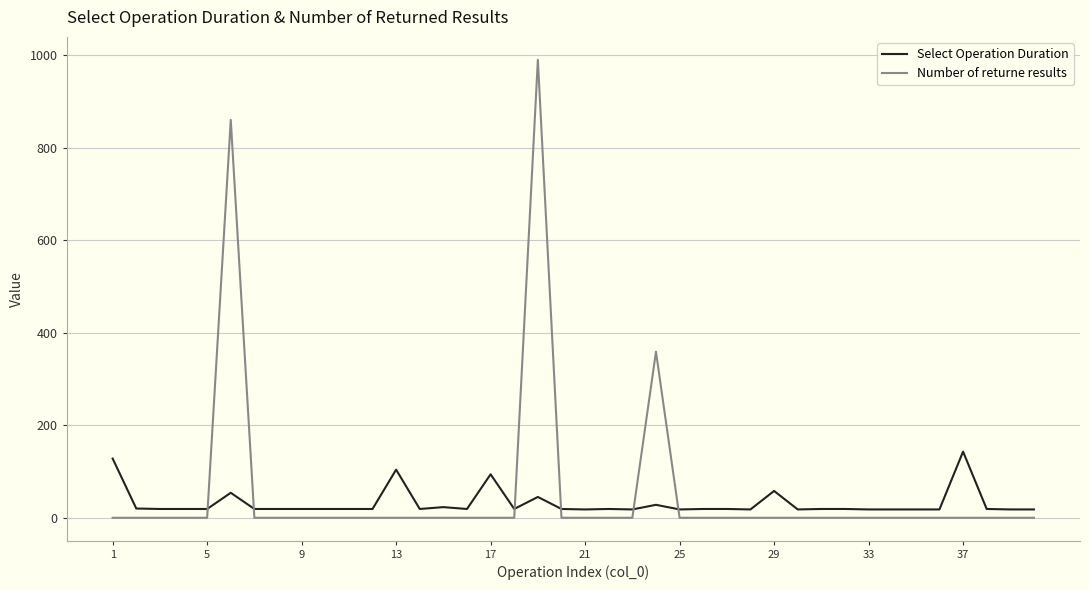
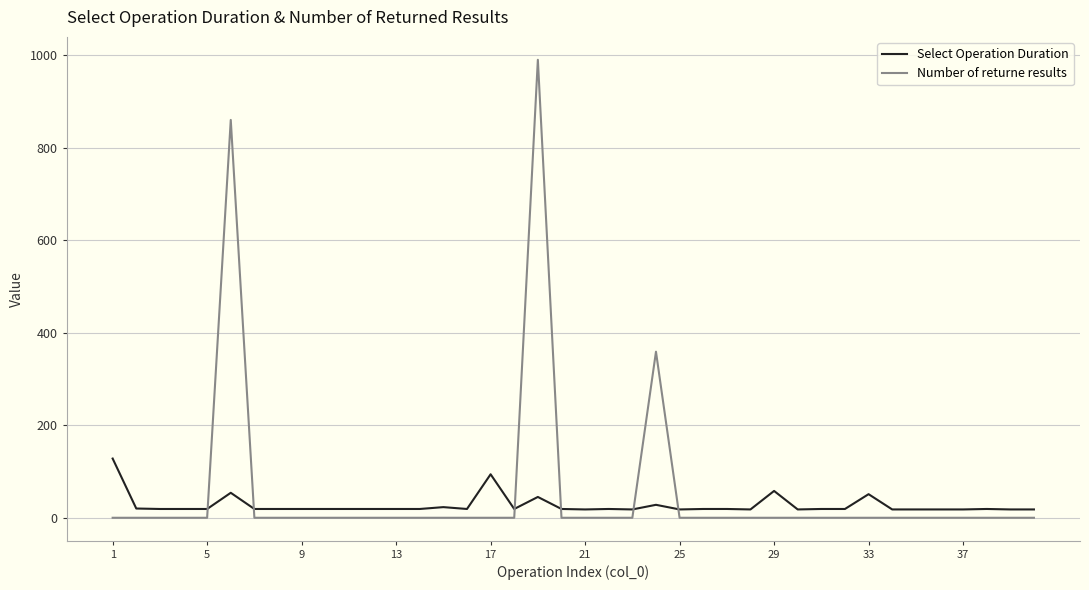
  {
    "Select Operation Duration": {
      "1": 130,
      "5": 20,
      "9": 20,
-     "13": 100,
+     "13": 20,
      "17": 90,
      "21": 20,
      "25": 20,
      "29": 60,
-     "33": 20,
-     "37": 140
+     "33": 50,
+     "37": 20
    },
    "Number of returne results": {
      "1": 0,
      "5": 0,
      "9": 0,
      "13": 0,
      "17": 0,
      "21": 0,
      "25": 0,
      "29": 0,
      "33": 0,
      "37": 0
    }
  }
